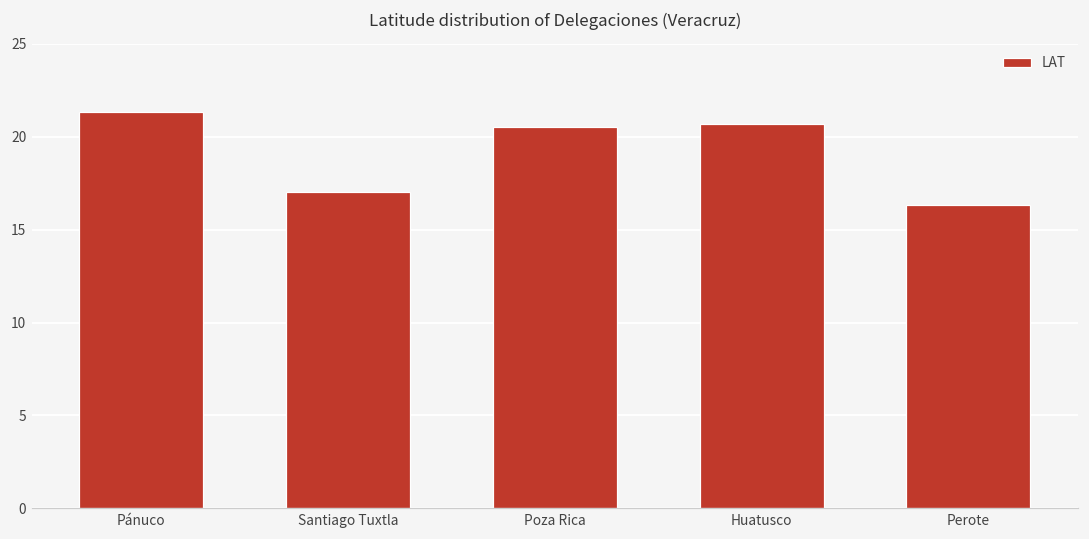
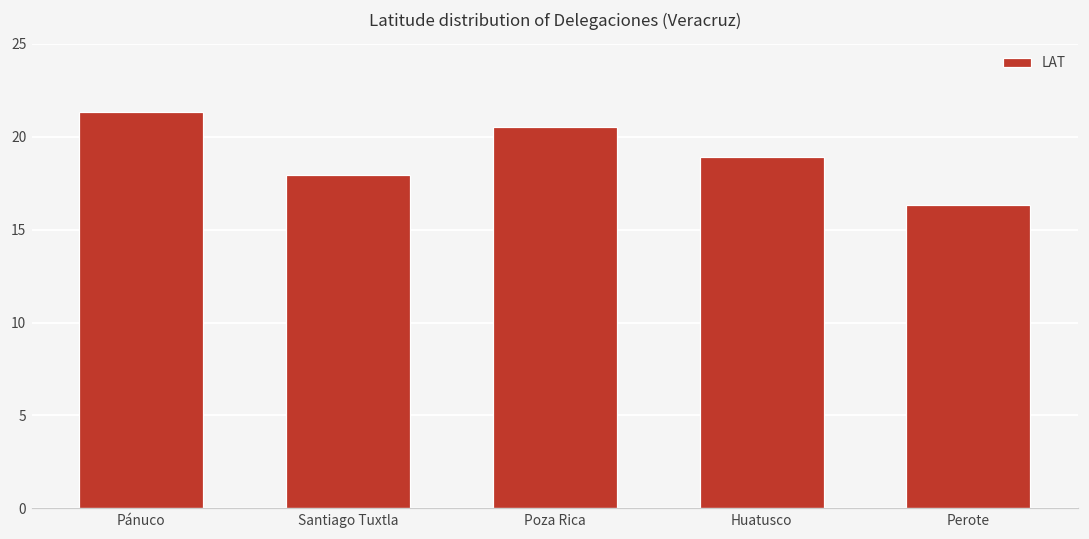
  {
    "Pánuco": 21.4,
-   "Santiago Tuxtla": 17.1,
+   "Santiago Tuxtla": 17.9,
    "Poza Rica": 20.5,
-   "Huatusco": 20.7,
+   "Huatusco": 18.9,
    "Perote": 16.3
  }
